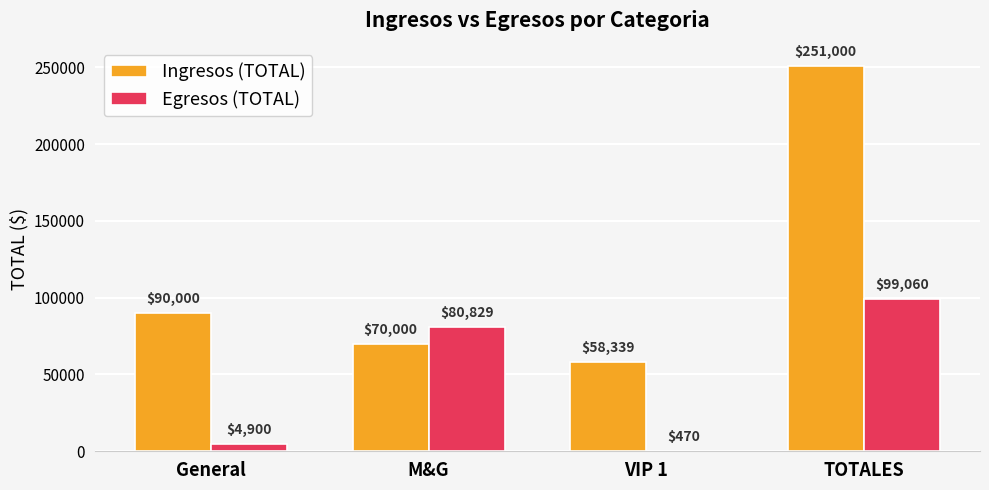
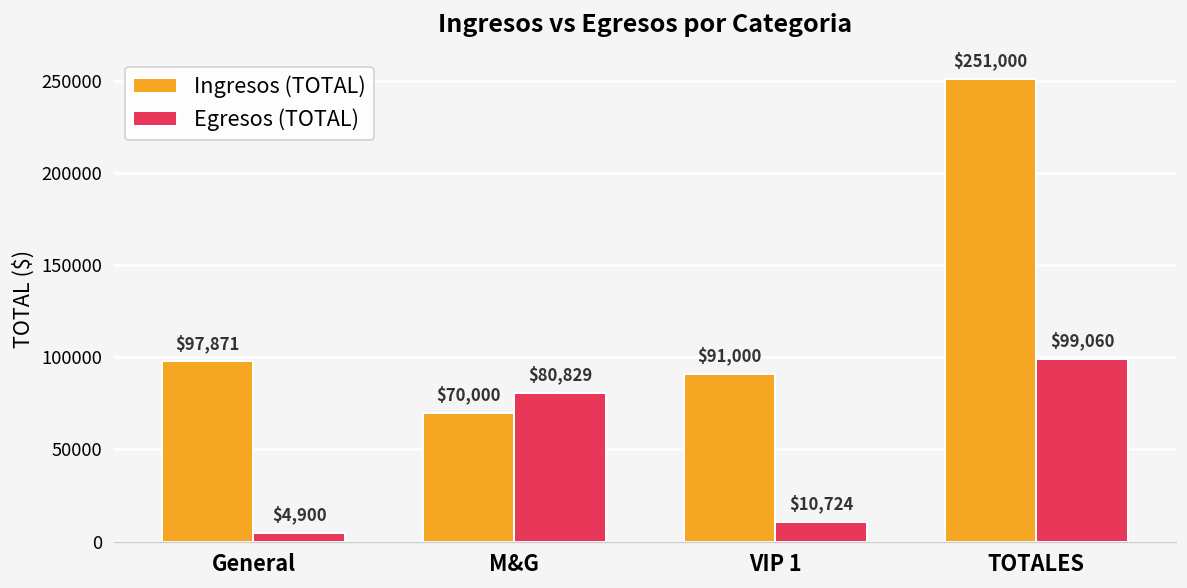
  {
    "Ingresos (TOTAL)": {
-     "General": "$90,000",
+     "General": "$97,871",
      "M&G": "$70,000",
-     "VIP 1": "$58,339",
+     "VIP 1": "$91,000",
      "TOTALES": "$251,000"
    },
    "Egresos (TOTAL)": {
      "General": "$4,900",
      "M&G": "$80,829",
-     "VIP 1": "$470",
+     "VIP 1": "$10,724",
      "TOTALES": "$99,060"
    }
  }
